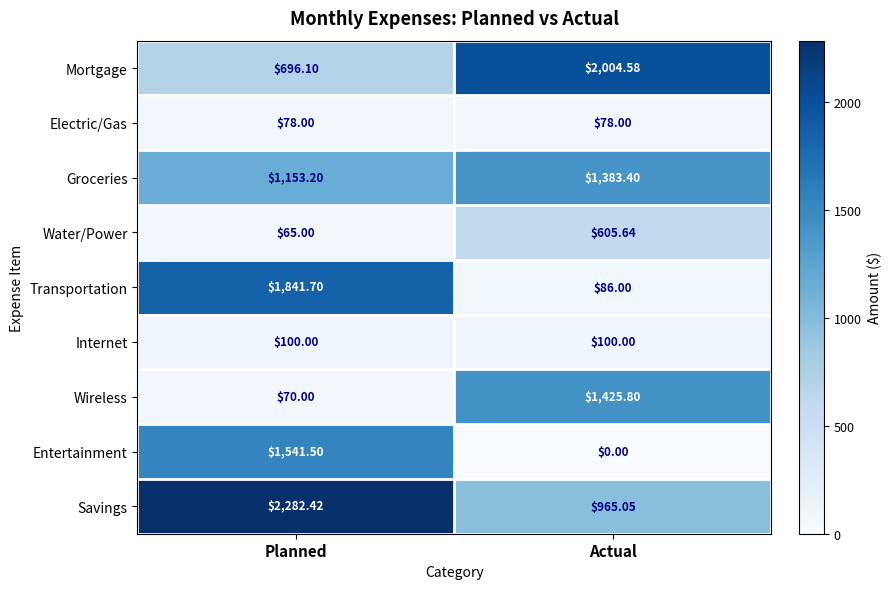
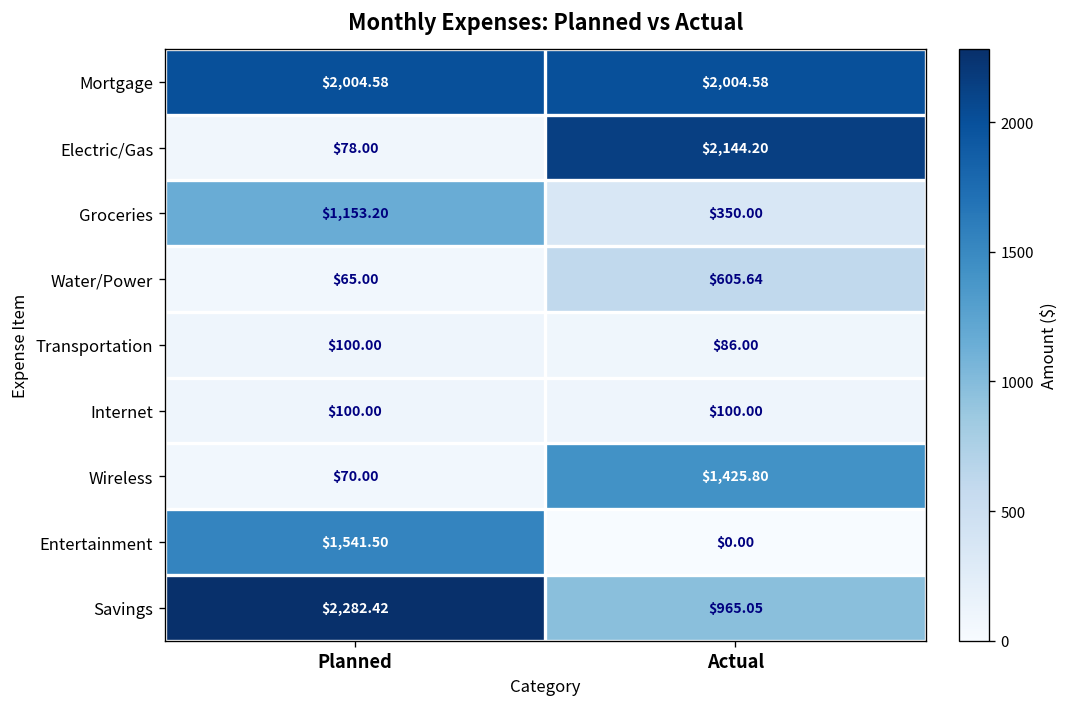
  {
    "Mortgage": {
-     "Planned": "$696.10",
+     "Planned": "$2,004.58",
      "Actual": "$2,004.58"
    },
    "Electric/Gas": {
      "Planned": "$78.00",
-     "Actual": "$78.00"
+     "Actual": "$2,144.20"
    },
    "Groceries": {
      "Planned": "$1,153.20",
-     "Actual": "$1,383.40"
+     "Actual": "$350.00"
    },
    "Water/Power": {
      "Planned": "$65.00",
      "Actual": "$605.64"
    },
    "Transportation": {
-     "Planned": "$1,841.70",
+     "Planned": "$100.00",
      "Actual": "$86.00"
    },
    "Internet": {
      "Planned": "$100.00",
      "Actual": "$100.00"
    },
    "Wireless": {
      "Planned": "$70.00",
      "Actual": "$1,425.80"
    },
    "Entertainment": {
      "Planned": "$1,541.50",
      "Actual": "$0.00"
    },
    "Savings": {
      "Planned": "$2,282.42",
      "Actual": "$965.05"
    }
  }
